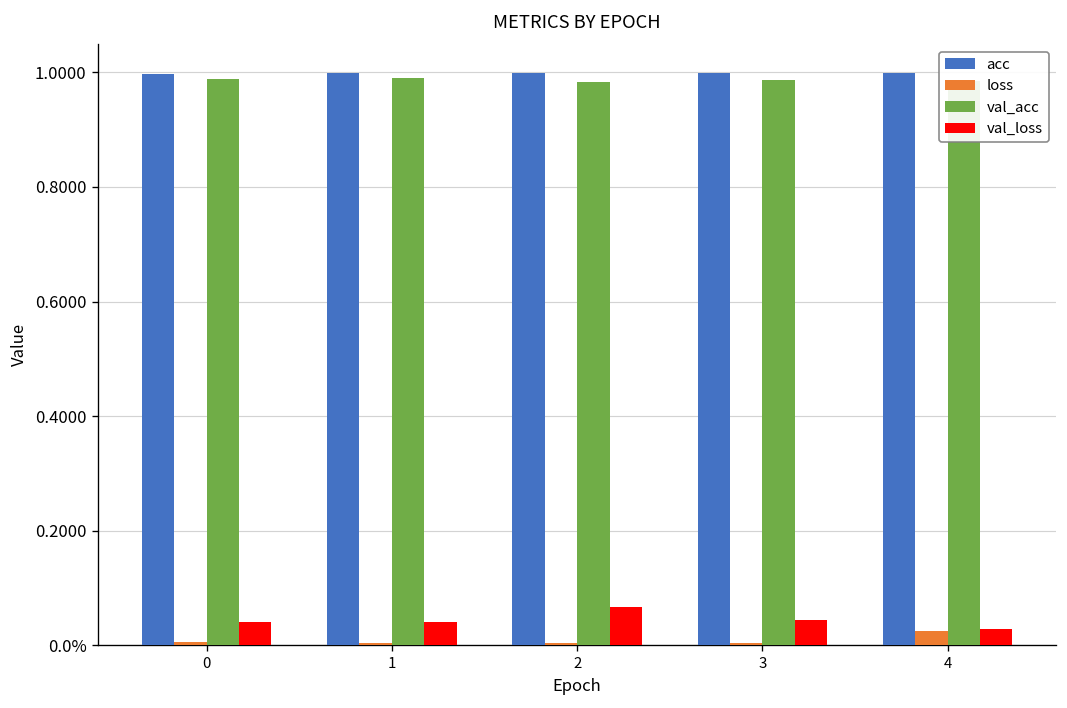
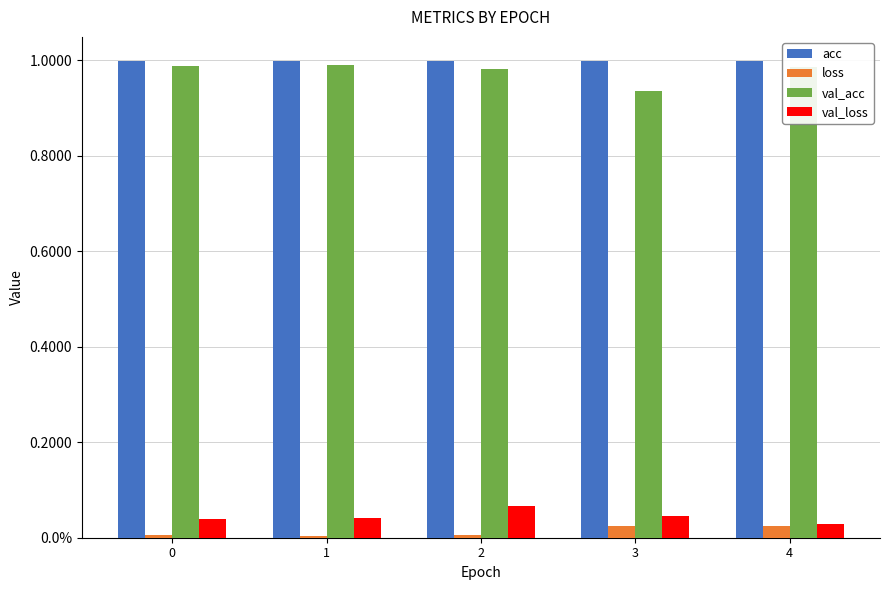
  {
    "acc": {
      "0": 1.00,
      "1": 1.00,
      "2": 1.00,
      "3": 1.00,
      "4": 1.00
    },
    "loss": {
      "0": 0.01,
-     "3": 0.00,
+     "3": 0.02,
      "4": 0.02
    },
    "val_acc": {
      "0": 0.99,
      "1": 0.99,
      "2": 0.98,
-     "3": 0.99
+     "3": 0.93
    },
    "val_loss": {
      "0": 0.04,
      "1": 0.04,
      "2": 0.07,
      "3": 0.04,
      "4": 0.03
    }
  }
